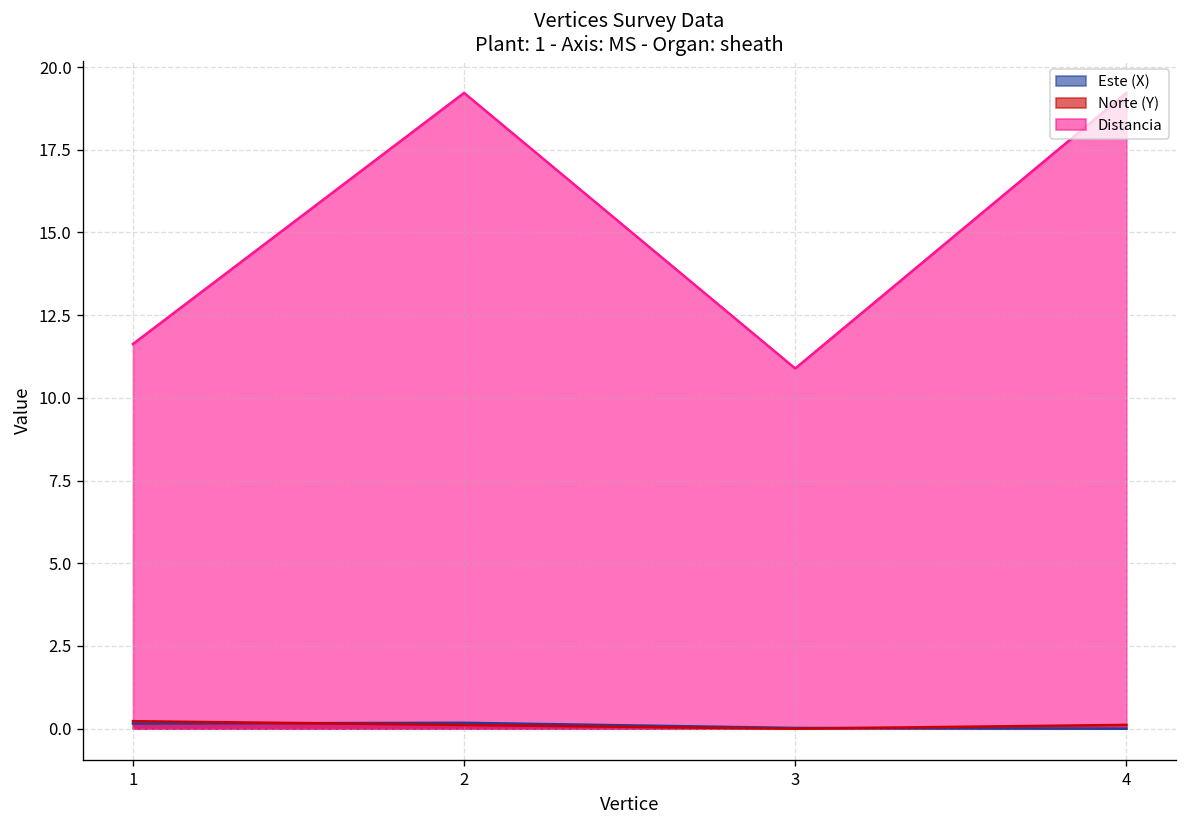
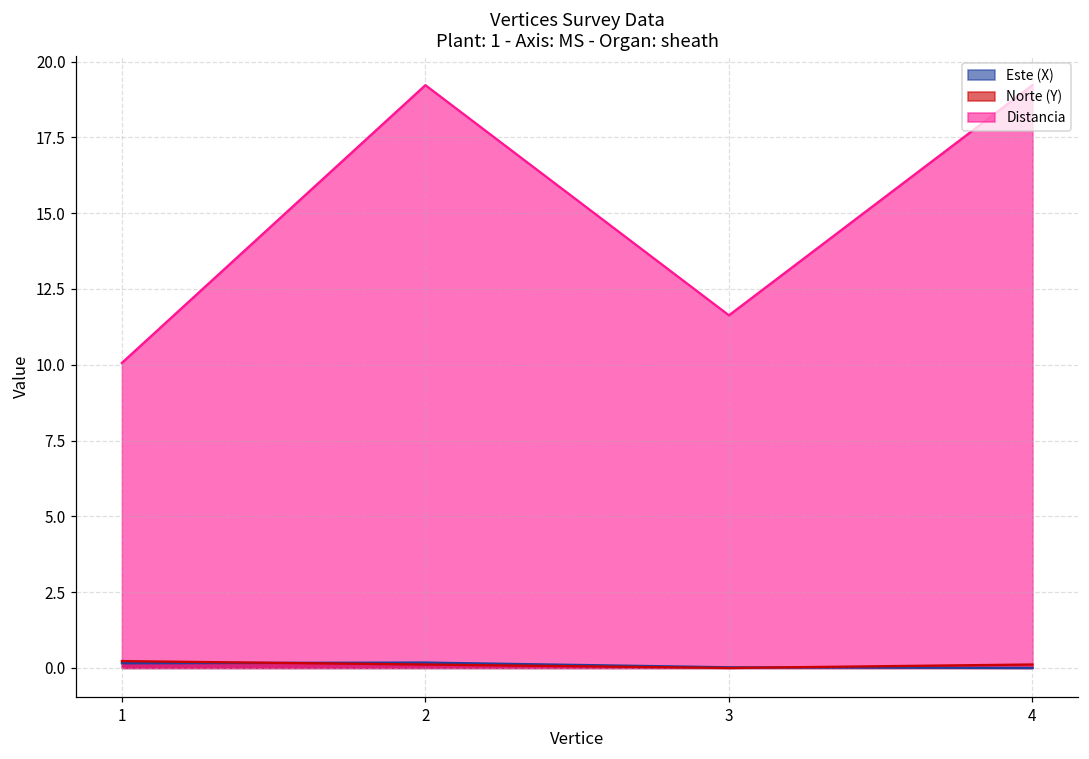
  {
    "Este (X)": {
      "4": 0.0
    },
    "Norte (Y)": {
      "4": 0.1
    },
    "Distancia": {
-     "1": 11.6,
+     "1": 10.1,
      "2": 19.2,
-     "3": 10.9
+     "3": 11.6
    }
  }
